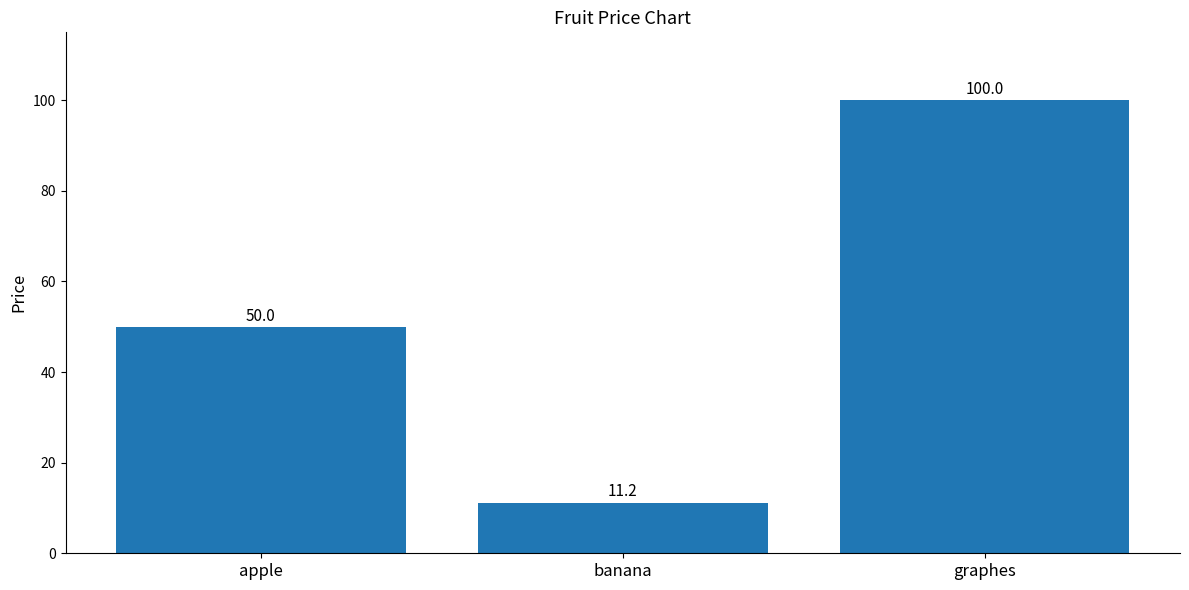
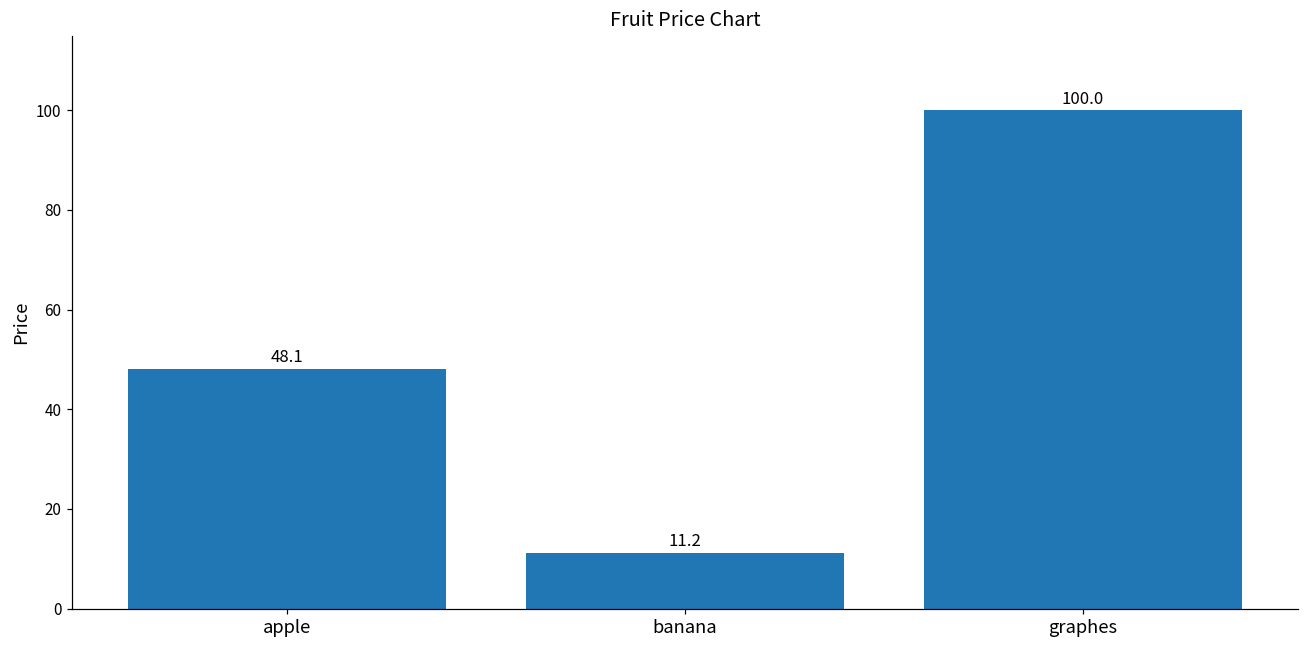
  {
-   "apple": 50.0,
+   "apple": 48.1,
    "banana": 11.2,
    "graphes": 100.0
  }
